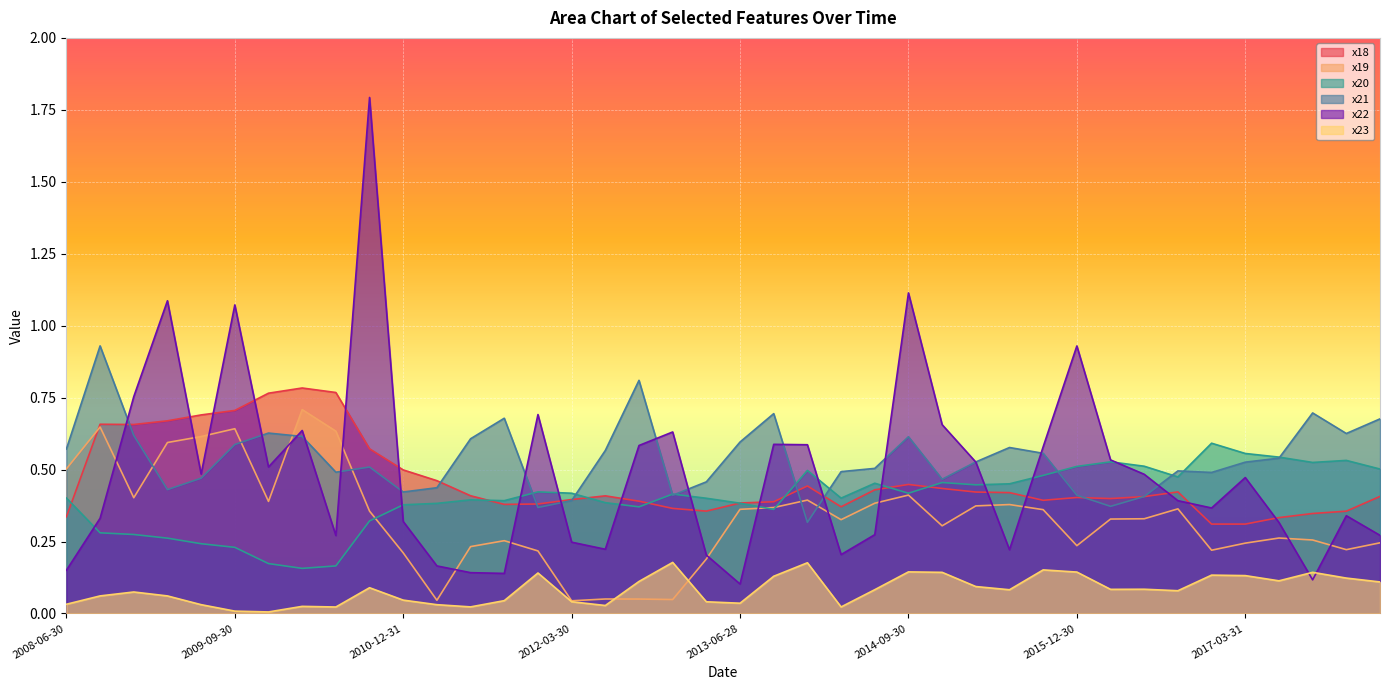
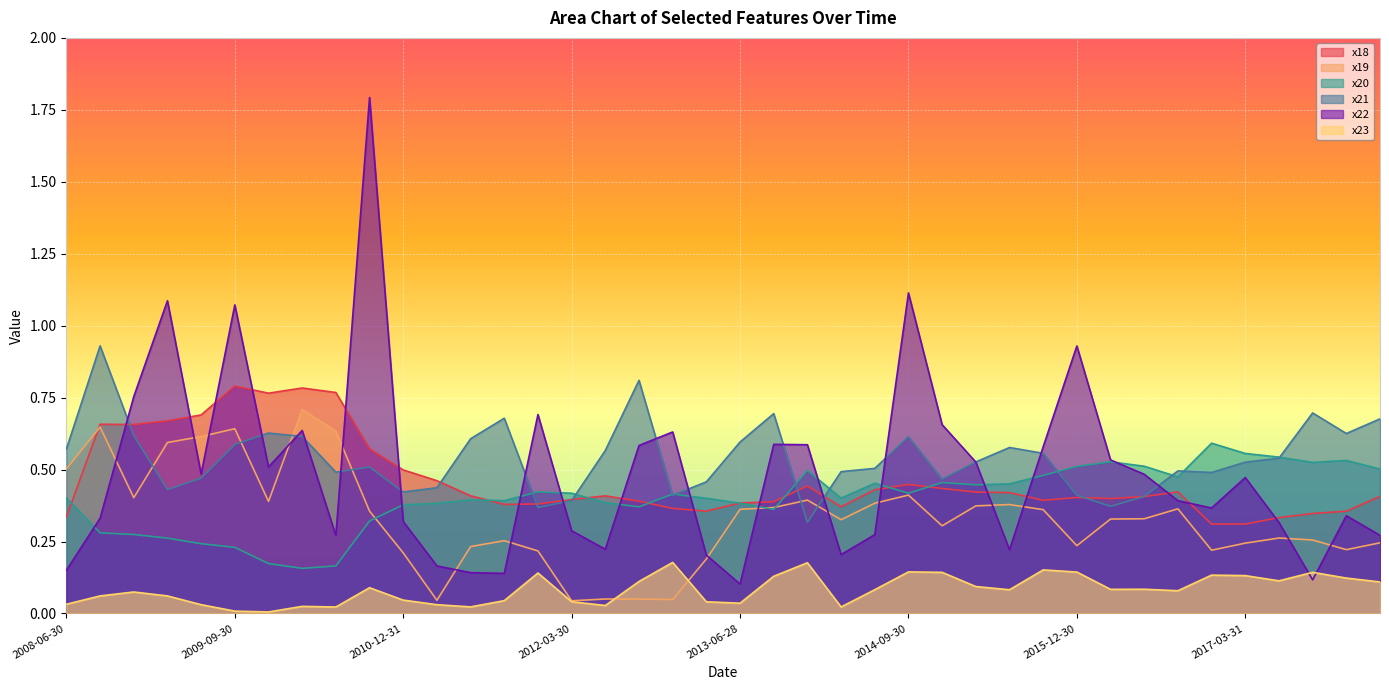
  {
    "x18": {
      "2008-06-30": 0.34,
-     "2009-09-30": 0.71,
+     "2009-09-30": 0.79,
      "2010-12-31": 0.50,
      "2014-09-30": 0.45,
      "2017-03-31": 0.31
    },
    "x22": {
      "2008-06-30": 0.15,
      "2009-09-30": 1.07,
      "2010-12-31": 0.32,
-     "2012-03-30": 0.25,
+     "2012-03-30": 0.29,
      "2013-06-28": 0.10,
      "2014-09-30": 1.11,
      "2015-12-30": 0.93,
      "2017-03-31": 0.47
    }
  }
